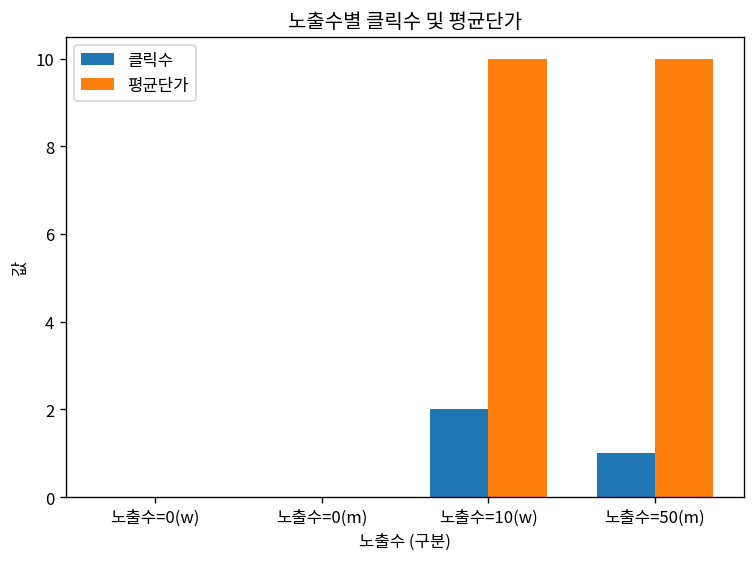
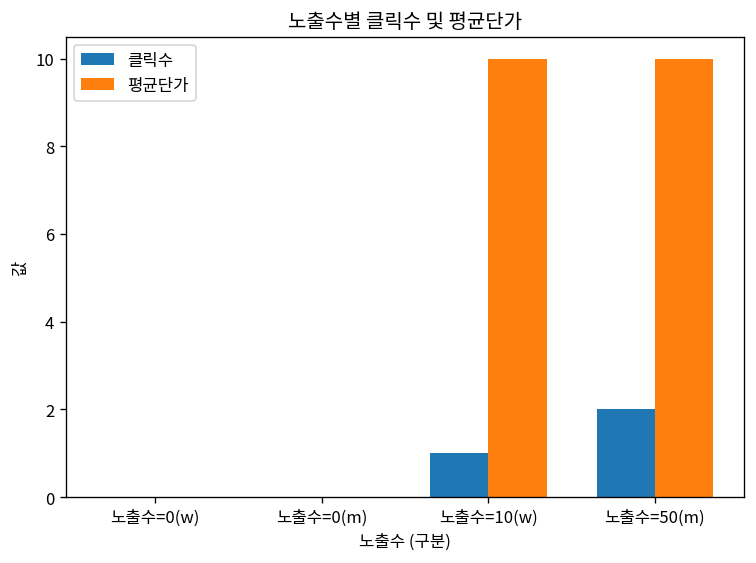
  {
    "클릭수": {
      "노출수=0(w)": 0,
      "노출수=0(m)": 0,
-     "노출수=10(w)": 2,
-     "노출수=50(m)": 1
+     "노출수=10(w)": 1,
+     "노출수=50(m)": 2
    },
    "평균단가": {
      "노출수=0(w)": 0,
      "노출수=0(m)": 0,
      "노출수=10(w)": 10,
      "노출수=50(m)": 10
    }
  }
